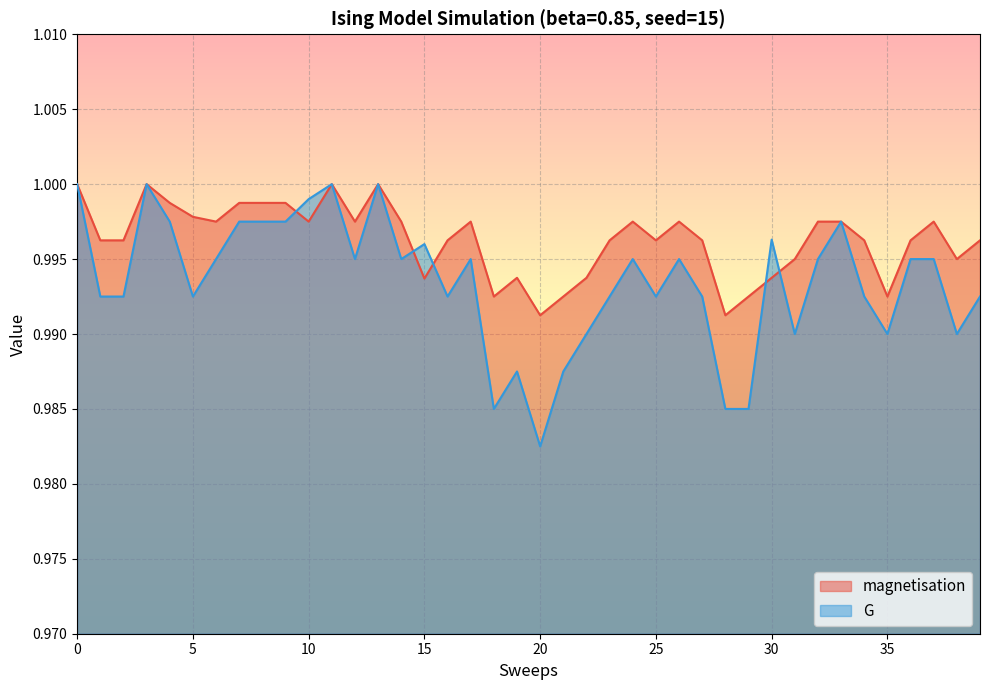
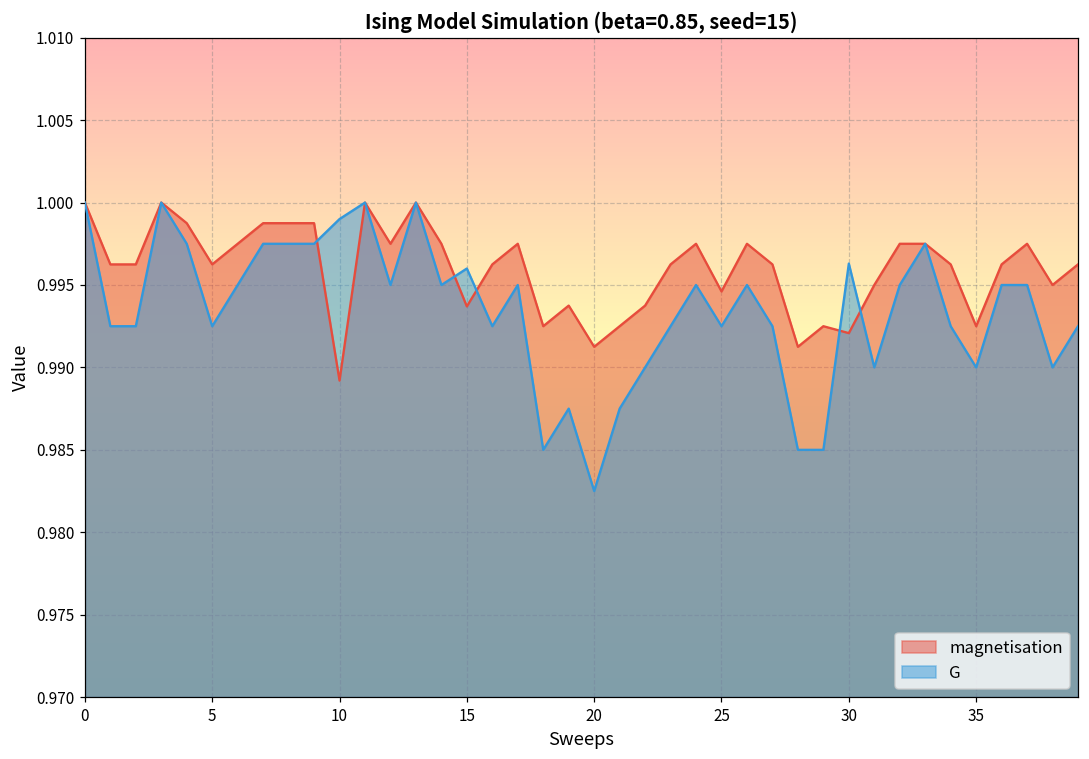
  {
    "magnetisation": {
-     "5": 0.9978,
-     "10": 0.9975,
+     "5": 0.9963,
+     "10": 0.9892,
      "15": 0.9937,
      "20": 0.9913,
-     "25": 0.9963,
-     "30": 0.9938,
+     "25": 0.9946,
+     "30": 0.9921,
      "35": 0.9925
    },
    "G": {
      "5": 0.9925,
      "10": 0.9990,
      "15": 0.9960,
      "20": 0.9825,
      "25": 0.9925,
      "30": 0.9963,
      "35": 0.9900
    }
  }
